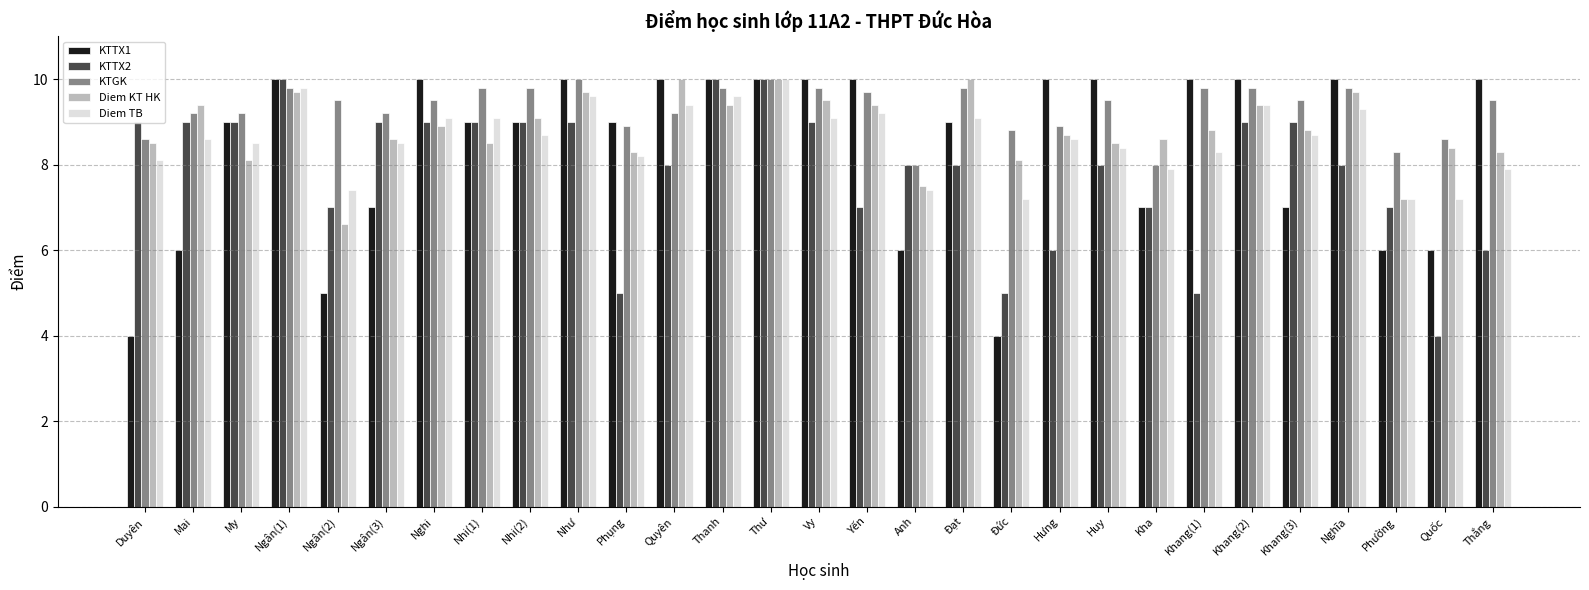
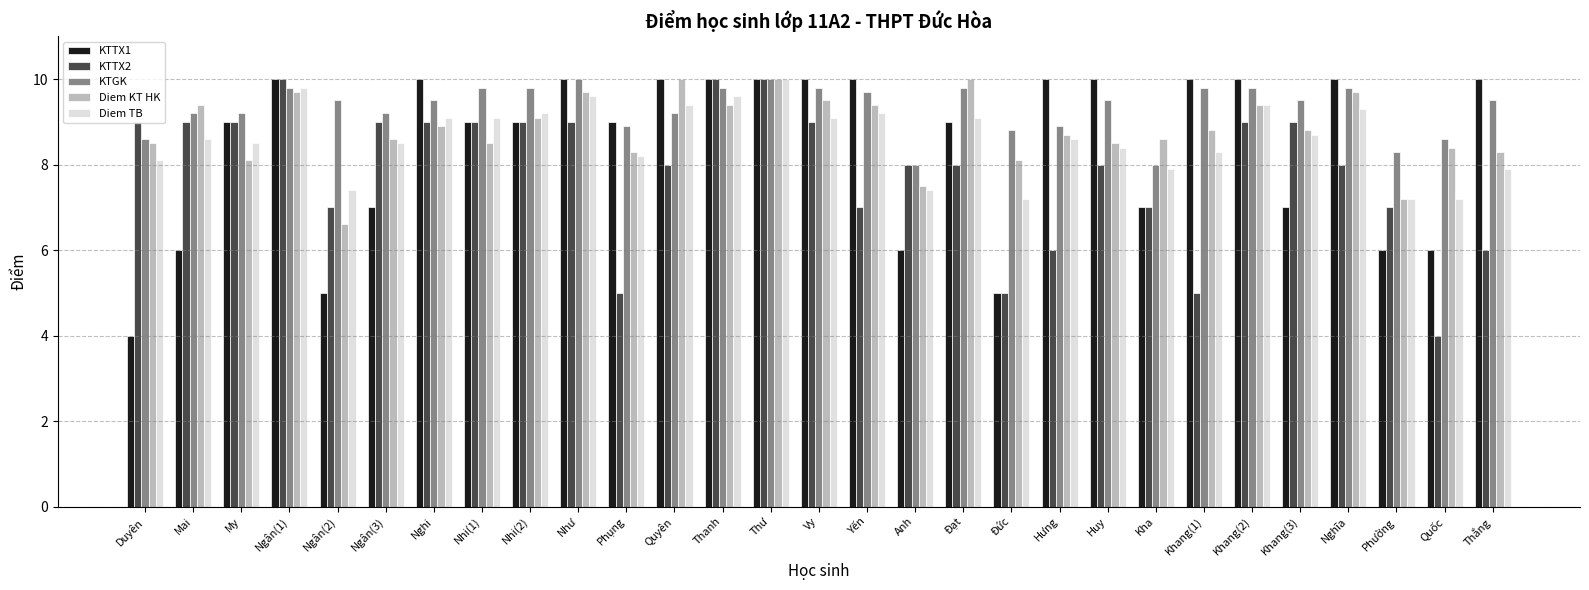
  {
    "KTTX1": {
      "Duyên": 4,
      "Mai": 6,
      "My": 9,
      "Ngân(1)": 10,
      "Ngân(2)": 5,
      "Ngân(3)": 7,
      "Nghi": 10,
      "Nhi(1)": 9,
      "Nhi(2)": 9,
      "Như": 10,
      "Phụng": 9,
      "Quyên": 10,
      "Thanh": 10,
      "Thư": 10,
      "Vy": 10,
      "Yến": 10,
      "Anh": 6,
      "Đạt": 9,
-     "Đức": 4,
+     "Đức": 5,
      "Hưng": 10,
      "Huy": 10,
      "Kha": 7,
      "Khang(1)": 10,
      "Khang(2)": 10,
      "Khang(3)": 7,
      "Nghĩa": 10,
      "Phường": 6,
      "Quốc": 6,
      "Thắng": 10
    },
    "KTTX2": {
      "Mai": 9.0,
      "My": 9.0,
      "Ngân(1)": 10.0,
      "Ngân(2)": 7.0,
      "Ngân(3)": 9.0,
      "Nghi": 9.0,
      "Nhi(1)": 9.0,
      "Nhi(2)": 9.0,
      "Như": 9.0,
      "Phụng": 5.0,
      "Quyên": 8.0,
      "Thanh": 10.0,
      "Thư": 10.0,
      "Vy": 9.0,
      "Yến": 7.0,
      "Anh": 8.0,
      "Đạt": 8.0,
      "Đức": 5.0,
      "Hưng": 6.0,
      "Huy": 8.0,
      "Kha": 7.0,
      "Khang(1)": 5.0,
      "Khang(2)": 9.0,
      "Khang(3)": 9.0,
      "Nghĩa": 8.0,
      "Phường": 7.0,
      "Quốc": 4.0,
      "Thắng": 6.0
    },
    "KTGK": {
      "Duyên": 8.6,
      "Mai": 9.2,
      "My": 9.2,
      "Ngân(1)": 9.8,
      "Ngân(2)": 9.5,
      "Ngân(3)": 9.2,
      "Nghi": 9.5,
      "Nhi(1)": 9.8,
      "Nhi(2)": 9.8,
      "Như": 10.0,
      "Phụng": 8.9,
      "Quyên": 9.2,
      "Thanh": 9.8,
      "Thư": 10.0,
      "Vy": 9.8,
      "Yến": 9.7,
      "Anh": 8.0,
      "Đạt": 9.8,
      "Đức": 8.8,
      "Hưng": 8.9,
      "Huy": 9.5,
      "Kha": 8.0,
      "Khang(1)": 9.8,
      "Khang(2)": 9.8,
      "Khang(3)": 9.5,
      "Nghĩa": 9.8,
      "Phường": 8.3,
      "Quốc": 8.6,
      "Thắng": 9.5
    },
    "Diem KT HK": {
      "Duyên": 8.5,
      "Mai": 9.4,
      "My": 8.1,
      "Ngân(1)": 9.7,
      "Ngân(2)": 6.6,
      "Ngân(3)": 8.6,
      "Nghi": 8.9,
      "Nhi(1)": 8.5,
      "Nhi(2)": 9.1,
      "Như": 9.7,
      "Phụng": 8.3,
      "Quyên": 10.0,
      "Thanh": 9.4,
      "Thư": 10.0,
      "Vy": 9.5,
      "Yến": 9.4,
      "Anh": 7.5,
      "Đạt": 10.0,
      "Đức": 8.1,
      "Hưng": 8.7,
      "Huy": 8.5,
      "Kha": 8.6,
      "Khang(1)": 8.8,
      "Khang(2)": 9.4,
      "Khang(3)": 8.8,
      "Nghĩa": 9.7,
      "Phường": 7.2,
      "Quốc": 8.4,
      "Thắng": 8.3
    },
    "Diem TB": {
      "Duyên": 8.1,
      "Mai": 8.6,
      "My": 8.5,
      "Ngân(1)": 9.8,
      "Ngân(2)": 7.4,
      "Ngân(3)": 8.5,
      "Nghi": 9.1,
      "Nhi(1)": 9.1,
-     "Nhi(2)": 8.7,
+     "Nhi(2)": 9.2,
      "Như": 9.6,
      "Phụng": 8.2,
      "Quyên": 9.4,
      "Thanh": 9.6,
      "Thư": 10.0,
      "Vy": 9.1,
      "Yến": 9.2,
      "Anh": 7.4,
      "Đạt": 9.1,
      "Đức": 7.2,
      "Hưng": 8.6,
      "Huy": 8.4,
      "Kha": 7.9,
      "Khang(1)": 8.3,
      "Khang(2)": 9.4,
      "Khang(3)": 8.7,
      "Nghĩa": 9.3,
      "Phường": 7.2,
      "Quốc": 7.2,
      "Thắng": 7.9
    }
  }
